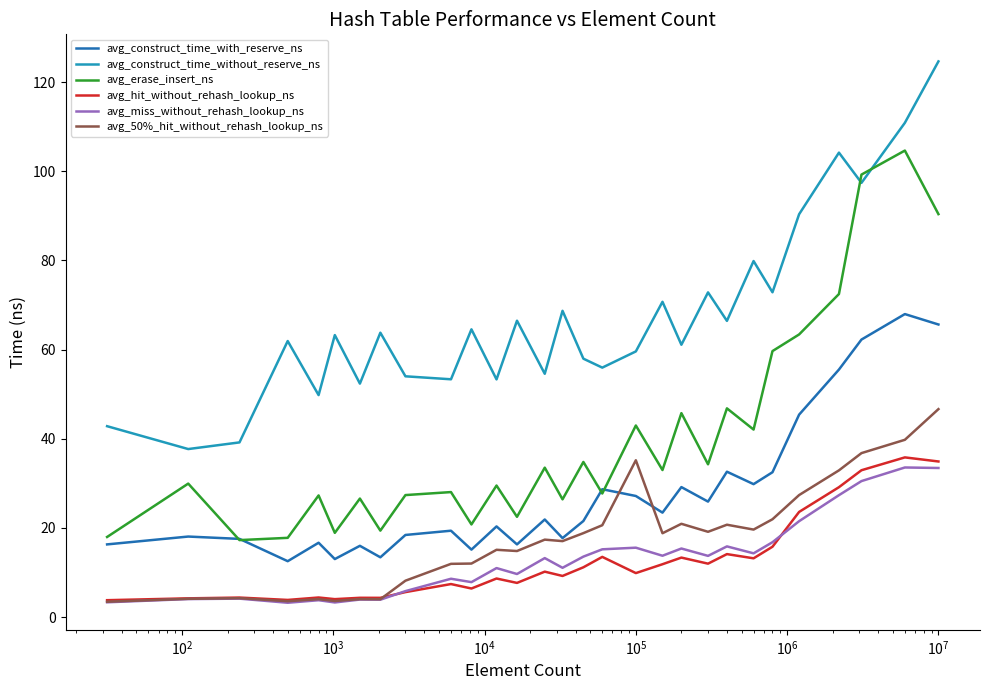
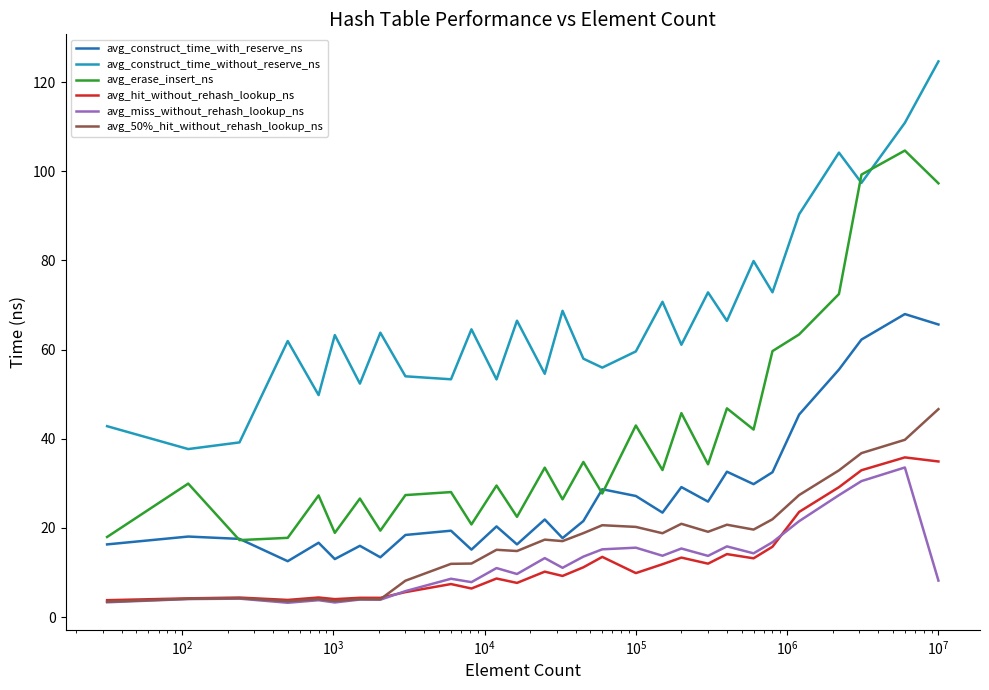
  {
    "avg_erase_insert_ns": {
      "10^5": 43,
-     "10^7": 90
+     "10^7": 97
    },
    "avg_hit_without_rehash_lookup_ns": {
      "10^5": 10,
      "10^7": 35
    },
    "avg_miss_without_rehash_lookup_ns": {
      "10^5": 16,
-     "10^7": 33
+     "10^7": 8
    },
    "avg_50%_hit_without_rehash_lookup_ns": {
-     "10^5": 35,
+     "10^5": 20,
      "10^7": 47
    }
  }
